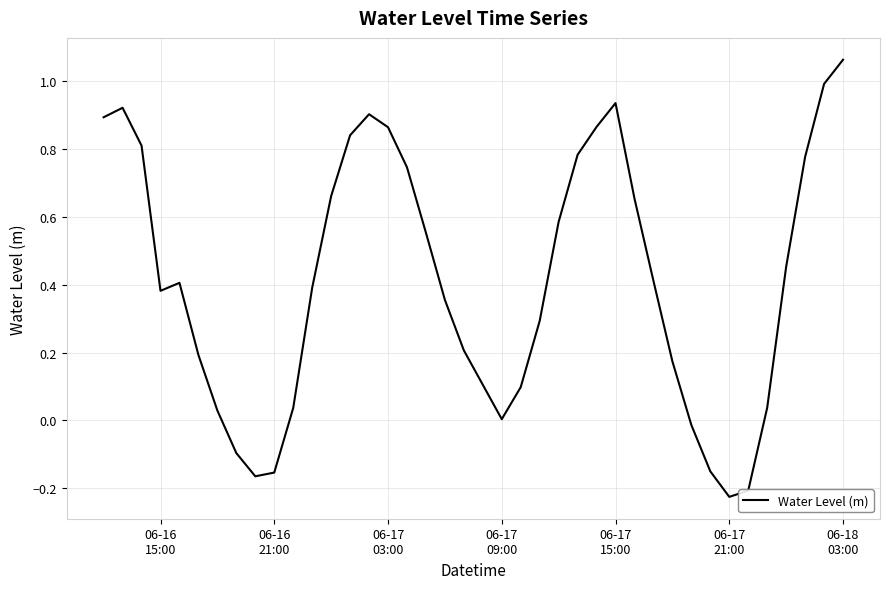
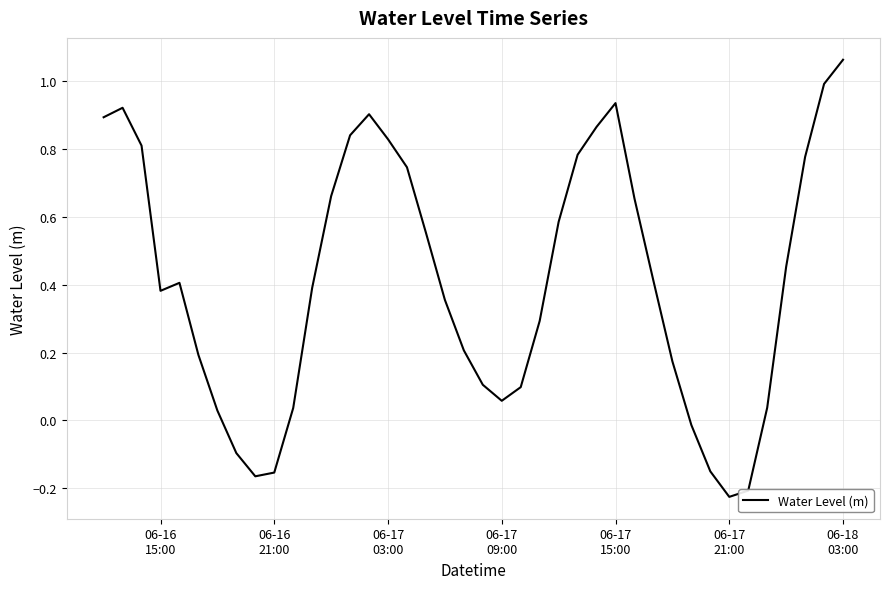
  {
    "06-16 15:00": 0.38,
    "06-16 21:00": -0.15,
-   "06-17 03:00": 0.86,
-   "06-17 09:00": 0.00,
+   "06-17 03:00": 0.83,
+   "06-17 09:00": 0.06,
    "06-17 15:00": 0.94,
    "06-17 21:00": -0.23,
    "06-18 03:00": 1.06
  }
